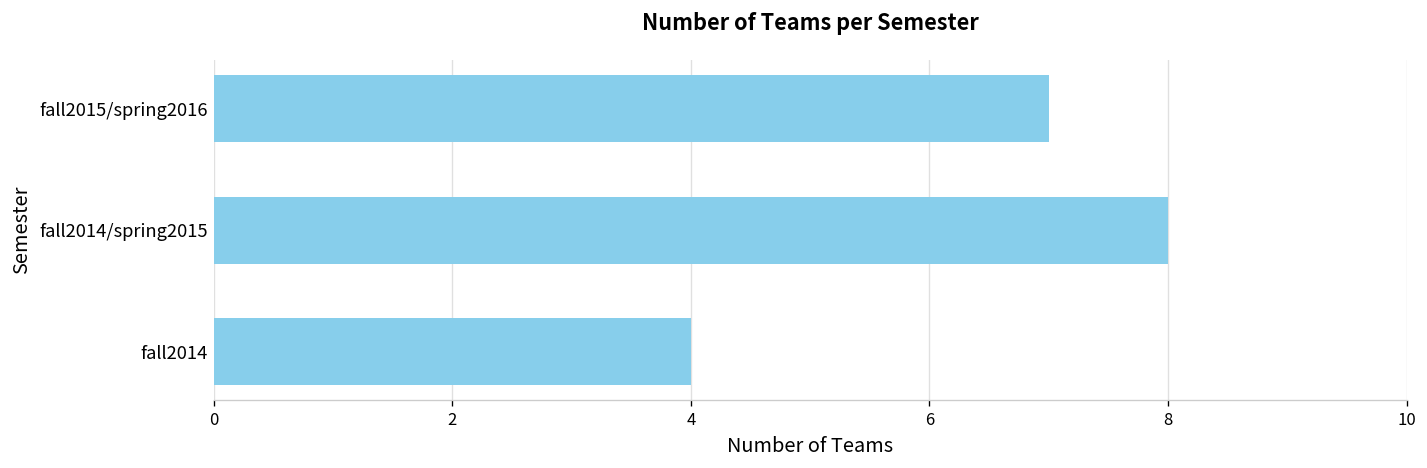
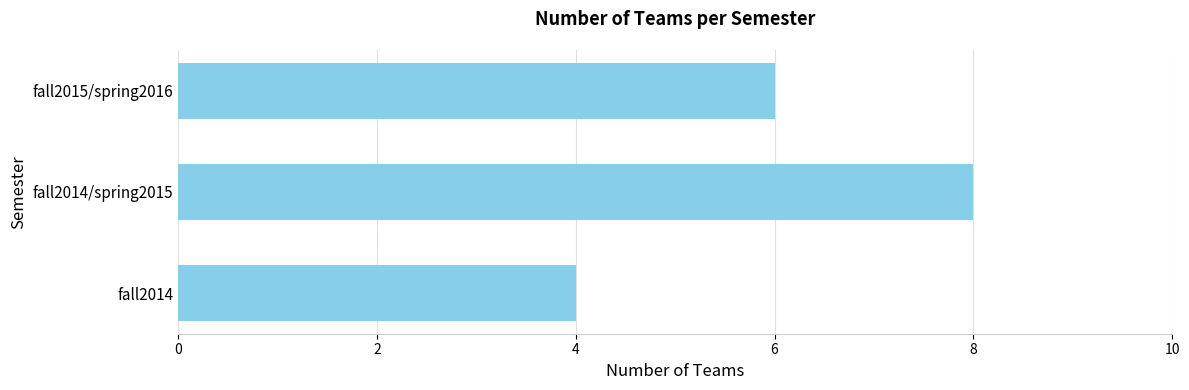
  {
-   "fall2015/spring2016": 7,
+   "fall2015/spring2016": 6,
    "fall2014/spring2015": 8,
    "fall2014": 4
  }
